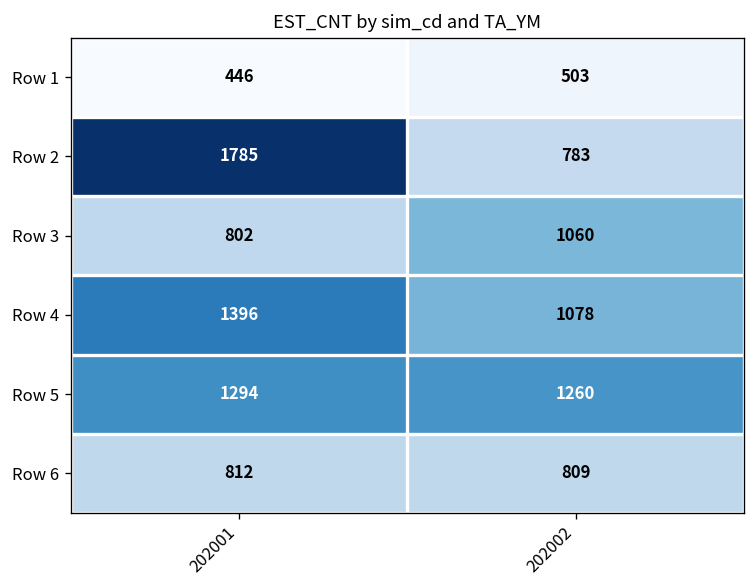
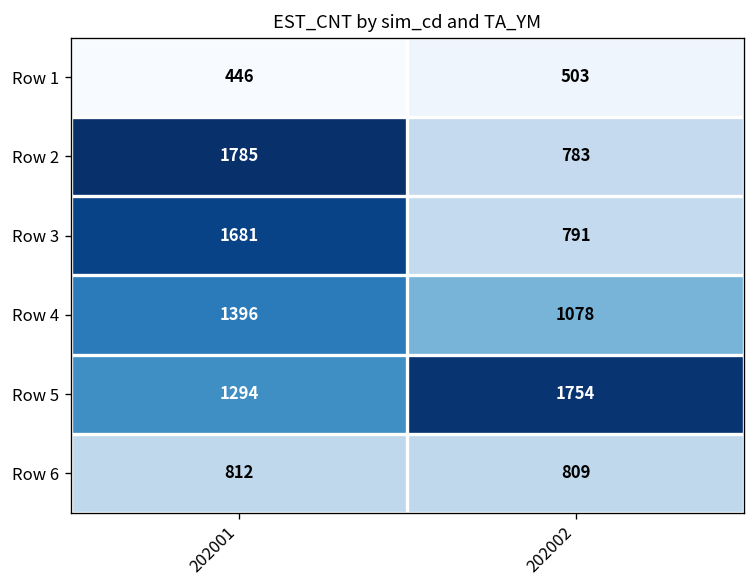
  {
    "Row 1": {
      "202001": 446,
      "202002": 503
    },
    "Row 2": {
      "202001": 1785,
      "202002": 783
    },
    "Row 3": {
-     "202001": 802,
-     "202002": 1060
+     "202001": 1681,
+     "202002": 791
    },
    "Row 4": {
      "202001": 1396,
      "202002": 1078
    },
    "Row 5": {
      "202001": 1294,
-     "202002": 1260
+     "202002": 1754
    },
    "Row 6": {
      "202001": 812,
      "202002": 809
    }
  }
